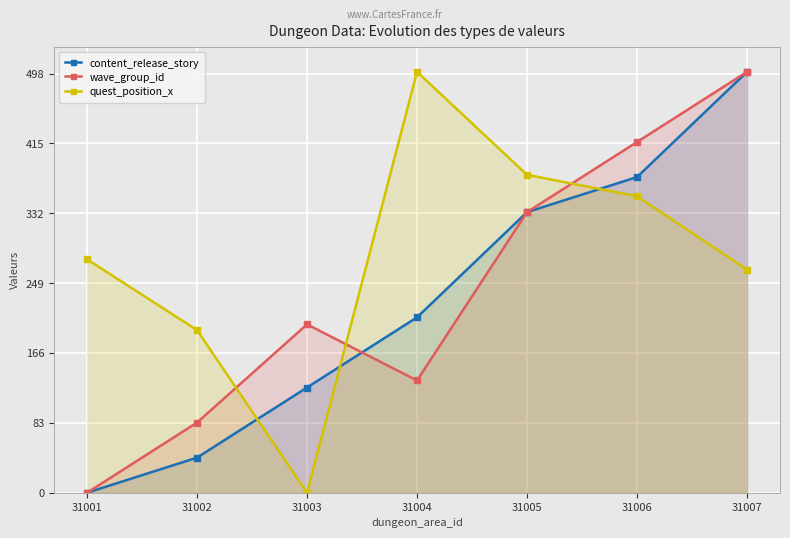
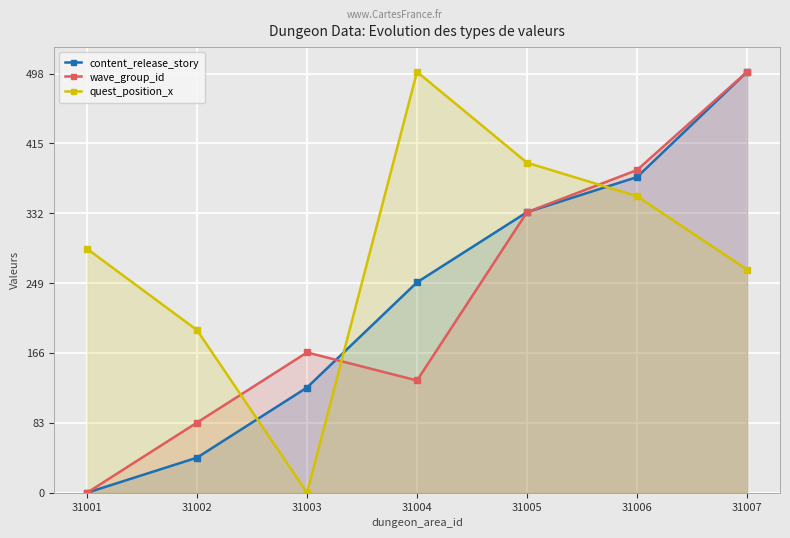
  {
    "content_release_story": {
      "31002": 40,
      "31003": 130,
-     "31004": 210,
+     "31004": 250,
      "31006": 380
    },
    "wave_group_id": {
      "31002": 80,
-     "31003": 200,
+     "31003": 170,
      "31004": 130,
-     "31006": 420
+     "31006": 380
    },
    "quest_position_x": {
-     "31001": 280,
+     "31001": 290,
      "31002": 190,
      "31003": 0,
      "31004": 500,
-     "31005": 380,
+     "31005": 390,
      "31006": 350,
      "31007": 270
    }
  }
